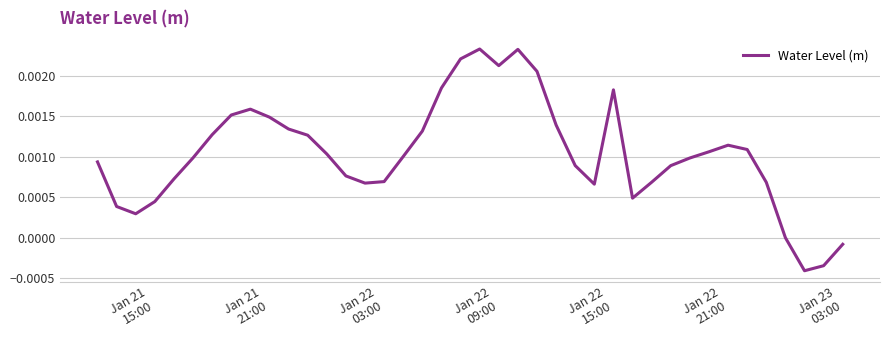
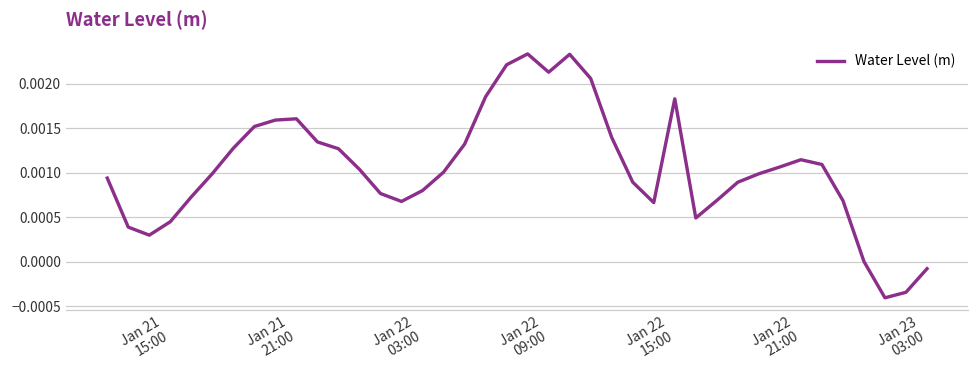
  {
    "Jan 21 15:00": 0.0004,
-   "Jan 21 21:00": 0.0015,
-   "Jan 22 03:00": 0.0007,
+   "Jan 21 21:00": 0.0016,
+   "Jan 22 03:00": 0.0008,
    "Jan 22 09:00": 0.0021,
    "Jan 22 15:00": 0.0018,
    "Jan 22 21:00": 0.0011,
    "Jan 23 03:00": -0.0001
  }
